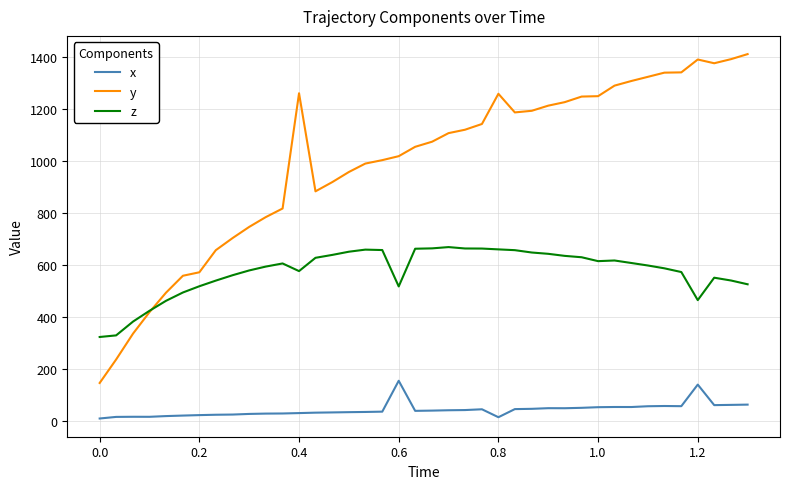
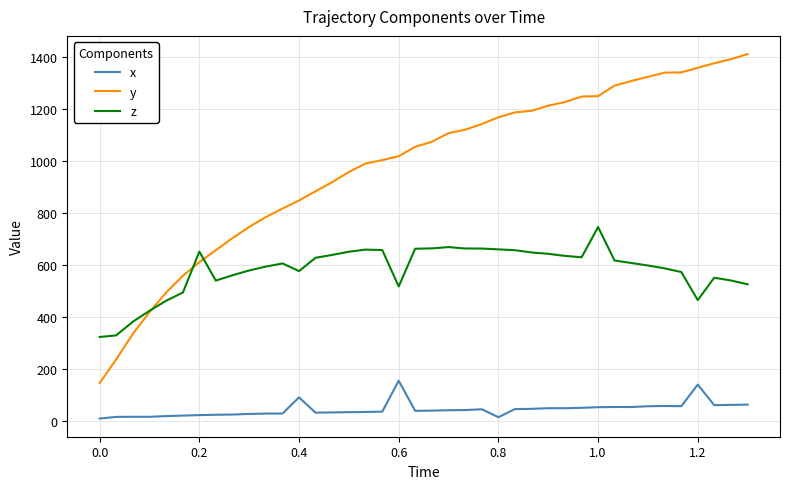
  {
    "x": {
      "0.0": 10,
      "0.2": 20,
-     "0.4": 30,
+     "0.4": 90,
      "0.6": 150,
      "0.8": 10,
      "1.0": 50,
      "1.2": 140
    },
    "y": {
      "0.0": 150,
-     "0.2": 570,
-     "0.4": 1260,
+     "0.2": 610,
+     "0.4": 850,
      "0.6": 1020,
-     "0.8": 1260,
+     "0.8": 1170,
      "1.0": 1250,
-     "1.2": 1390
+     "1.2": 1360
    },
    "z": {
      "0.0": 320,
-     "0.2": 520,
+     "0.2": 650,
      "0.4": 580,
      "0.6": 520,
      "0.8": 660,
-     "1.0": 610,
+     "1.0": 750,
      "1.2": 460
    }
  }
